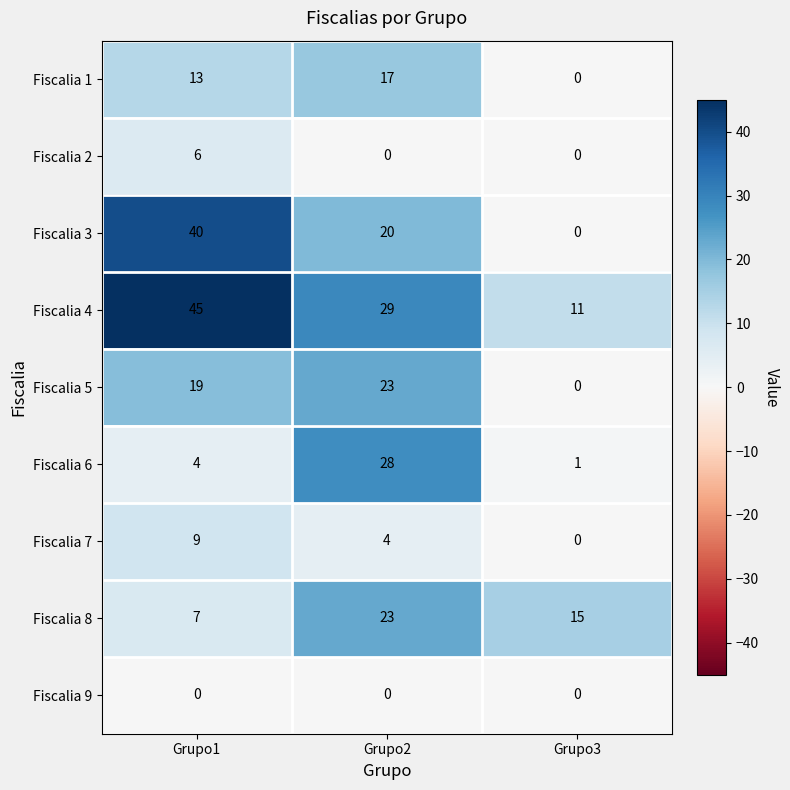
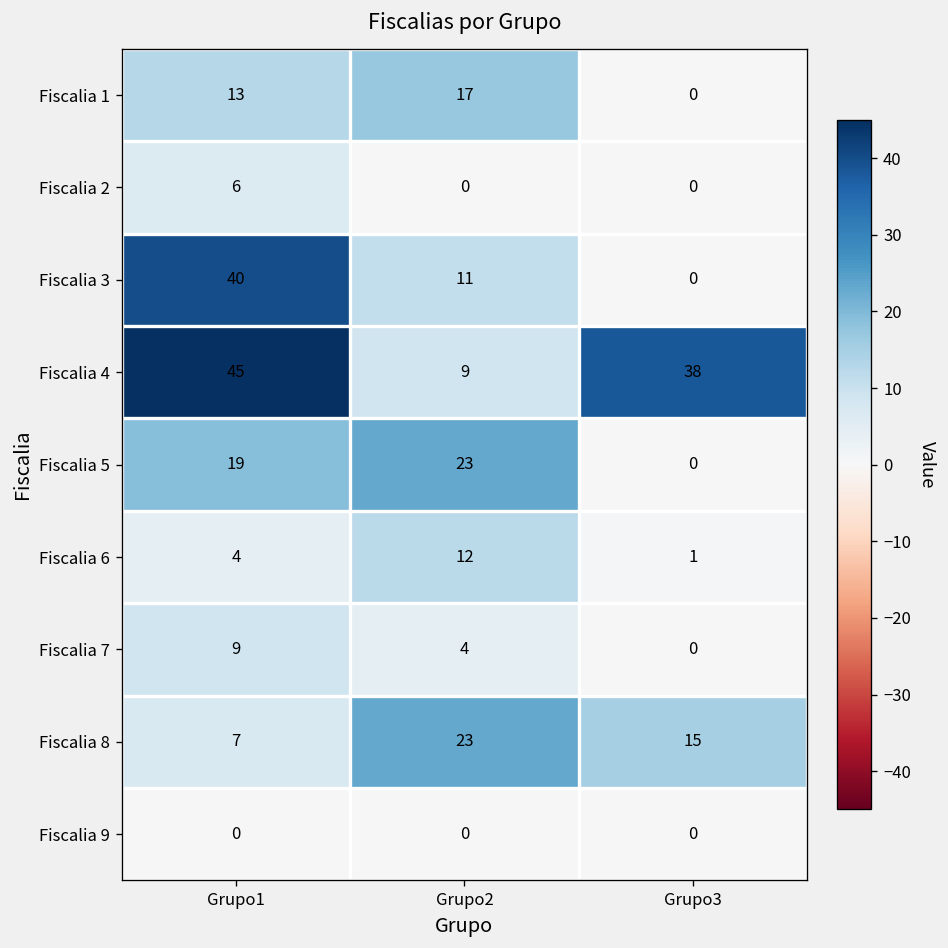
  {
    "Fiscalia 1": {
      "Grupo1": 13,
      "Grupo2": 17,
      "Grupo3": 0
    },
    "Fiscalia 2": {
      "Grupo1": 6,
      "Grupo2": 0,
      "Grupo3": 0
    },
    "Fiscalia 3": {
      "Grupo1": 40,
-     "Grupo2": 20,
+     "Grupo2": 11,
      "Grupo3": 0
    },
    "Fiscalia 4": {
      "Grupo1": 45,
-     "Grupo2": 29,
-     "Grupo3": 11
+     "Grupo2": 9,
+     "Grupo3": 38
    },
    "Fiscalia 5": {
      "Grupo1": 19,
      "Grupo2": 23,
      "Grupo3": 0
    },
    "Fiscalia 6": {
      "Grupo1": 4,
-     "Grupo2": 28,
+     "Grupo2": 12,
      "Grupo3": 1
    },
    "Fiscalia 7": {
      "Grupo1": 9,
      "Grupo2": 4,
      "Grupo3": 0
    },
    "Fiscalia 8": {
      "Grupo1": 7,
      "Grupo2": 23,
      "Grupo3": 15
    },
    "Fiscalia 9": {
      "Grupo1": 0,
      "Grupo2": 0,
      "Grupo3": 0
    }
  }
